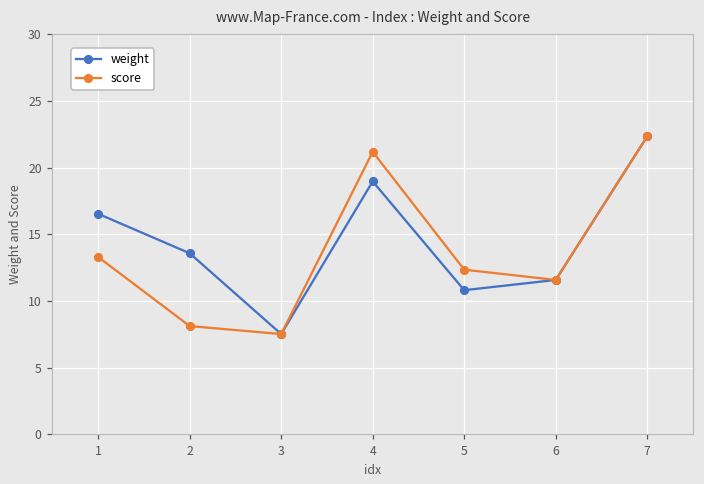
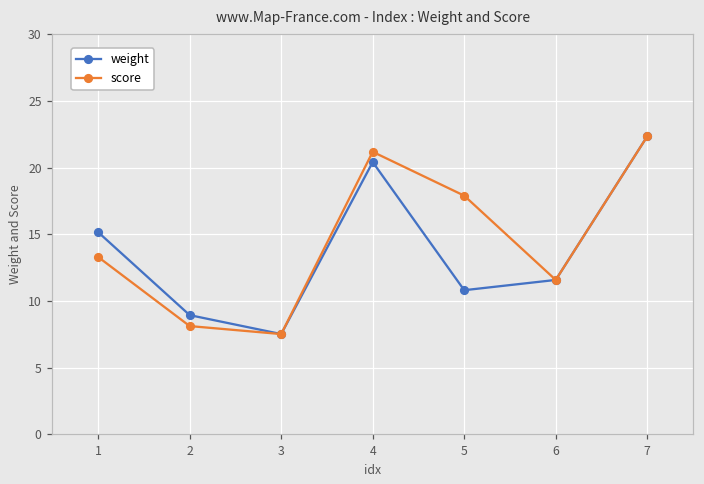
  {
    "weight": {
-     "1": 16.5,
-     "2": 13.6,
-     "4": 19.0,
+     "1": 15.2,
+     "2": 8.9,
+     "4": 20.4,
      "5": 10.8
    },
    "score": {
      "1": 13.3,
      "2": 8.1,
      "4": 21.2,
-     "5": 12.3
+     "5": 17.9
    }
  }
